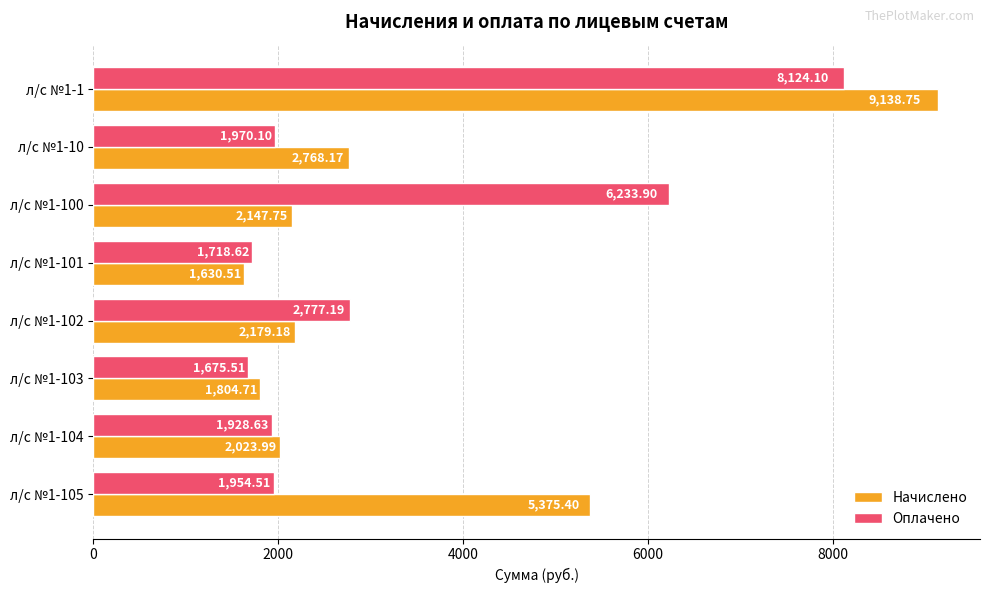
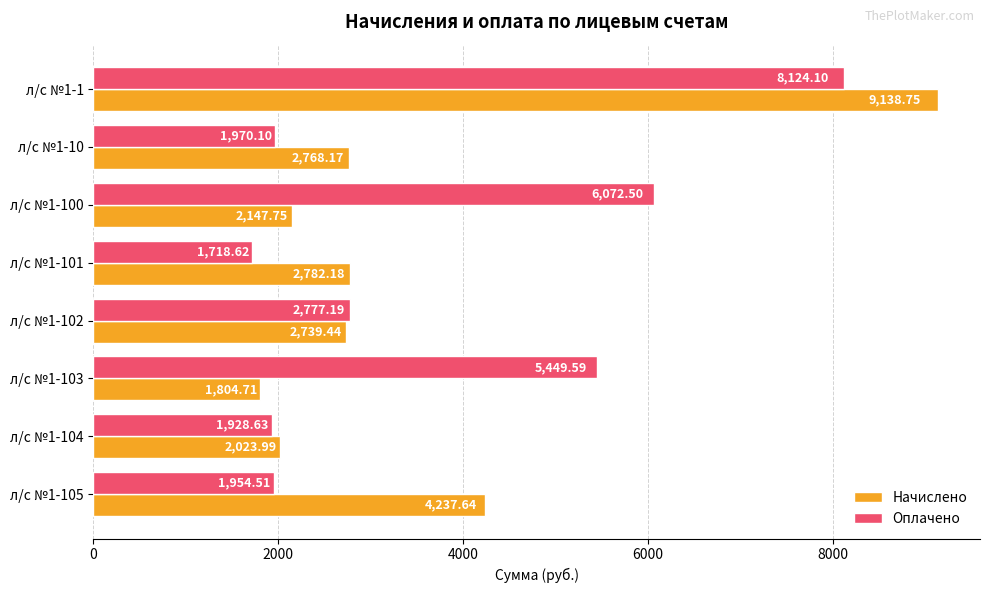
  {
    "Начислено": {
      "л/с №1-1": "9,138.75",
      "л/с №1-10": "2,768.17",
      "л/с №1-100": "2,147.75",
-     "л/с №1-101": "1,630.51",
-     "л/с №1-102": "2,179.18",
+     "л/с №1-101": "2,782.18",
+     "л/с №1-102": "2,739.44",
      "л/с №1-103": "1,804.71",
      "л/с №1-104": "2,023.99",
-     "л/с №1-105": "5,375.40"
+     "л/с №1-105": "4,237.64"
    },
    "Оплачено": {
      "л/с №1-1": "8,124.10",
      "л/с №1-10": "1,970.10",
-     "л/с №1-100": "6,233.90",
+     "л/с №1-100": "6,072.50",
      "л/с №1-101": "1,718.62",
      "л/с №1-102": "2,777.19",
-     "л/с №1-103": "1,675.51",
+     "л/с №1-103": "5,449.59",
      "л/с №1-104": "1,928.63",
      "л/с №1-105": "1,954.51"
    }
  }
